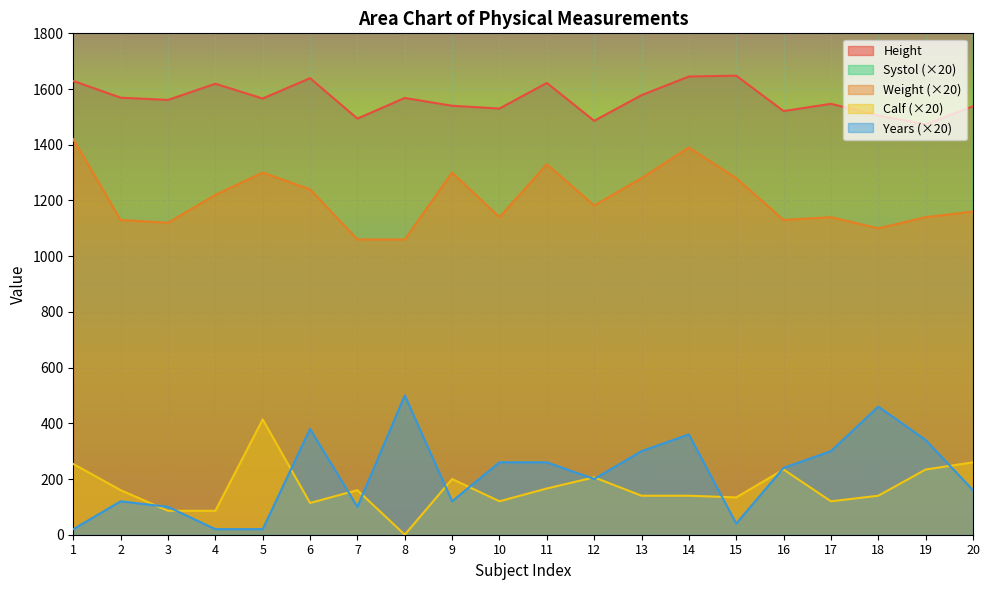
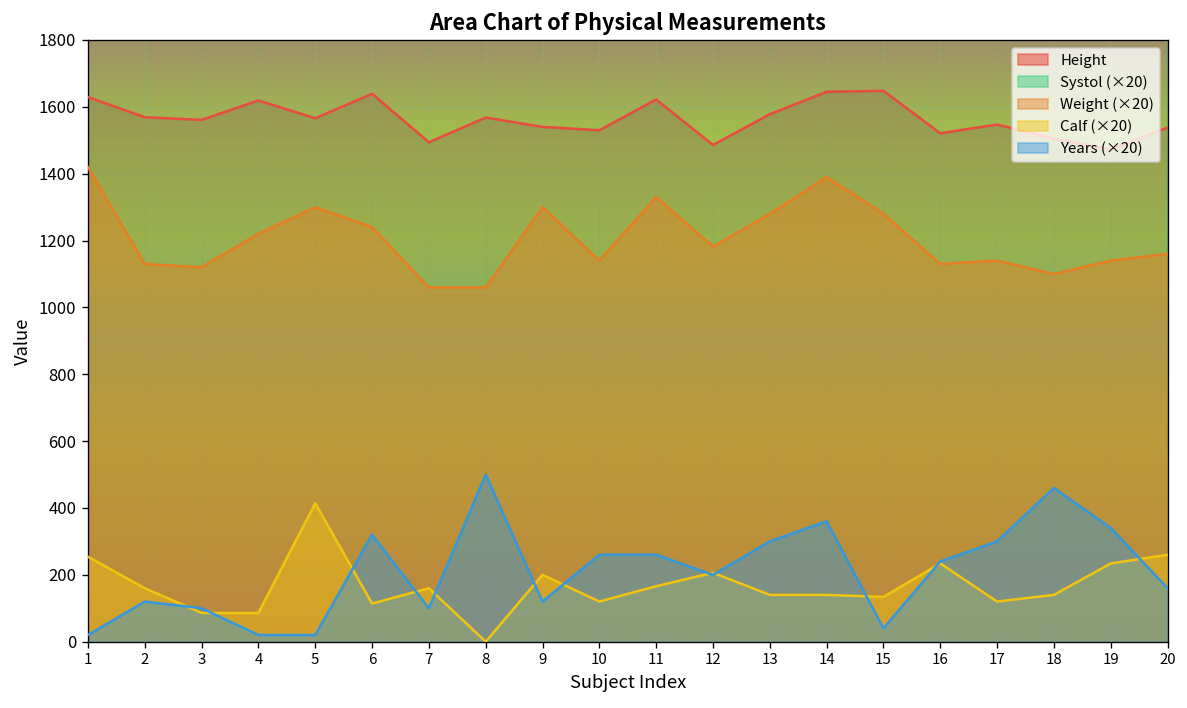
  {
    "Years (×20)": {
      "1": 20,
      "2": 120,
      "3": 100,
      "4": 20,
      "5": 20,
-     "6": 380,
+     "6": 320,
      "7": 100,
      "8": 500,
      "9": 120,
      "10": 260,
      "11": 260,
      "13": 300,
      "14": 360,
      "15": 40,
      "17": 300,
      "18": 460,
      "19": 340,
      "20": 160
    }
  }
